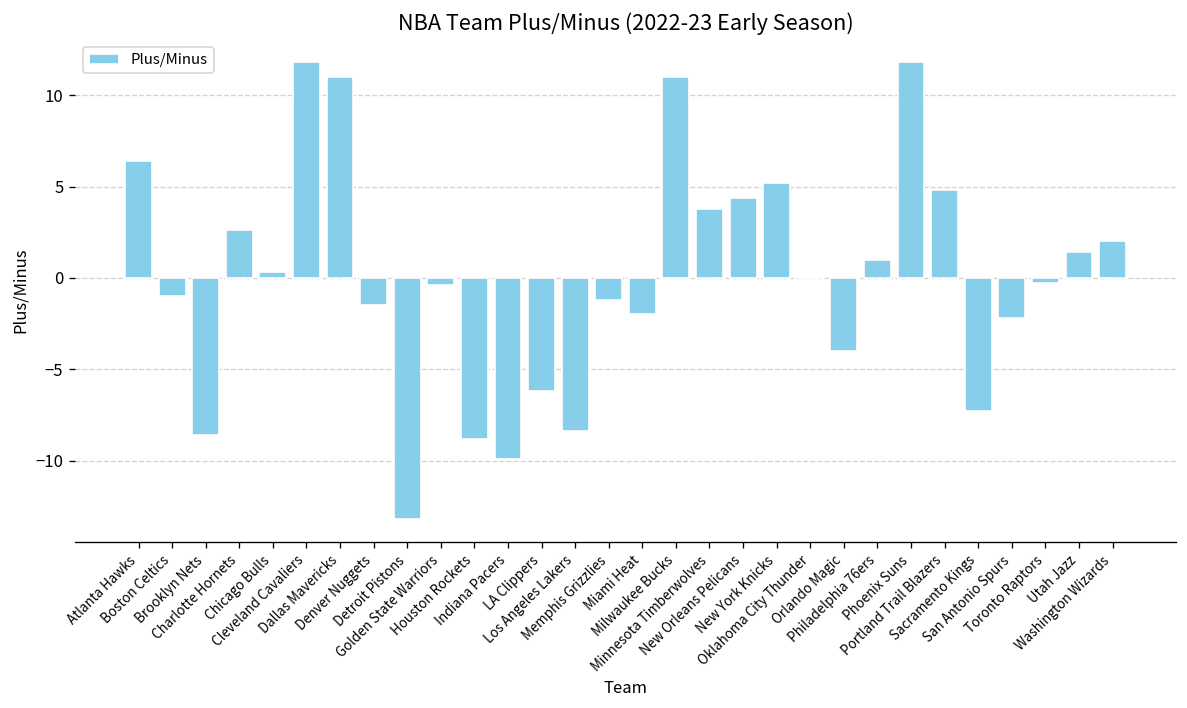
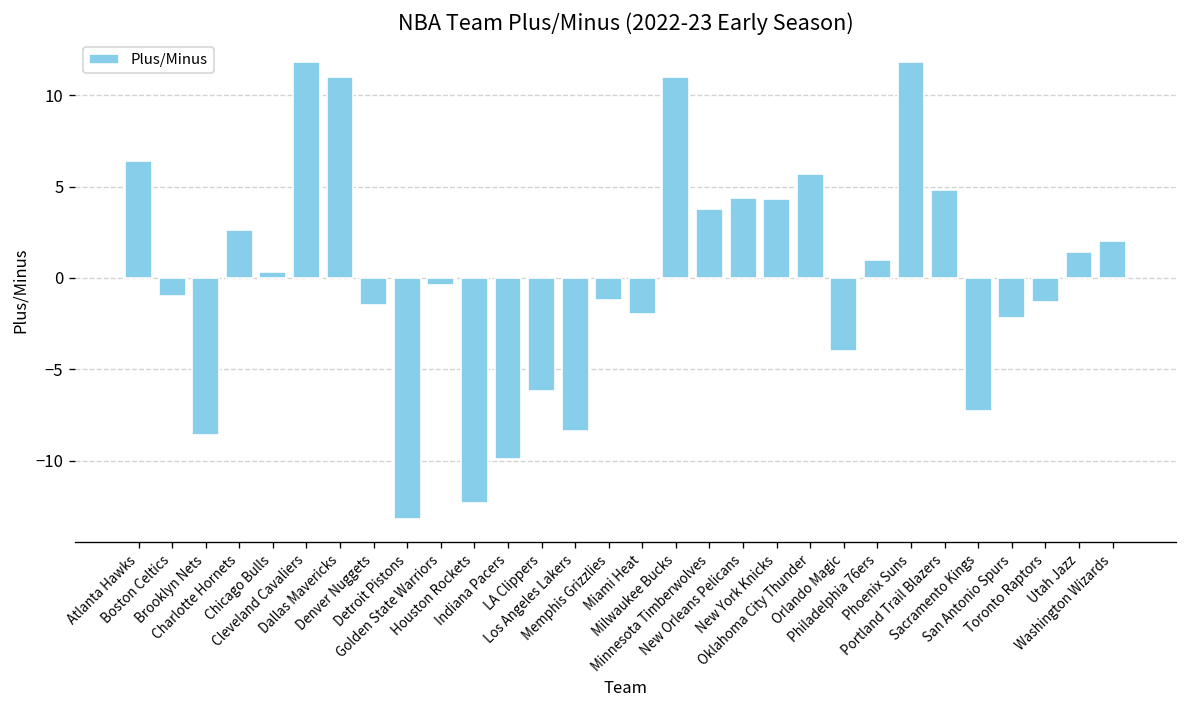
  {
    "Atlanta Hawks": 6.4,
    "Boston Celtics": -1.0,
    "Brooklyn Nets": -8.6,
    "Charlotte Hornets": 2.6,
    "Chicago Bulls": 0.3,
    "Cleveland Cavaliers": 11.8,
    "Dallas Mavericks": 11.0,
    "Denver Nuggets": -1.5,
    "Detroit Pistons": -13.2,
    "Golden State Warriors": -0.4,
-   "Houston Rockets": -8.8,
+   "Houston Rockets": -12.3,
    "Indiana Pacers": -9.9,
    "LA Clippers": -6.2,
    "Los Angeles Lakers": -8.4,
    "Memphis Grizzlies": -1.2,
    "Miami Heat": -2.0,
    "Milwaukee Bucks": 11.0,
    "Minnesota Timberwolves": 3.8,
    "New Orleans Pelicans": 4.4,
-   "New York Knicks": 5.2,
-   "Oklahoma City Thunder": 0.0,
+   "New York Knicks": 4.3,
+   "Oklahoma City Thunder": 5.7,
    "Orlando Magic": -4.0,
    "Philadelphia 76ers": 1.0,
    "Phoenix Suns": 11.8,
    "Portland Trail Blazers": 4.8,
    "Sacramento Kings": -7.3,
    "San Antonio Spurs": -2.2,
-   "Toronto Raptors": -0.3,
+   "Toronto Raptors": -1.3,
    "Utah Jazz": 1.4,
    "Washington Wizards": 2.0
  }
